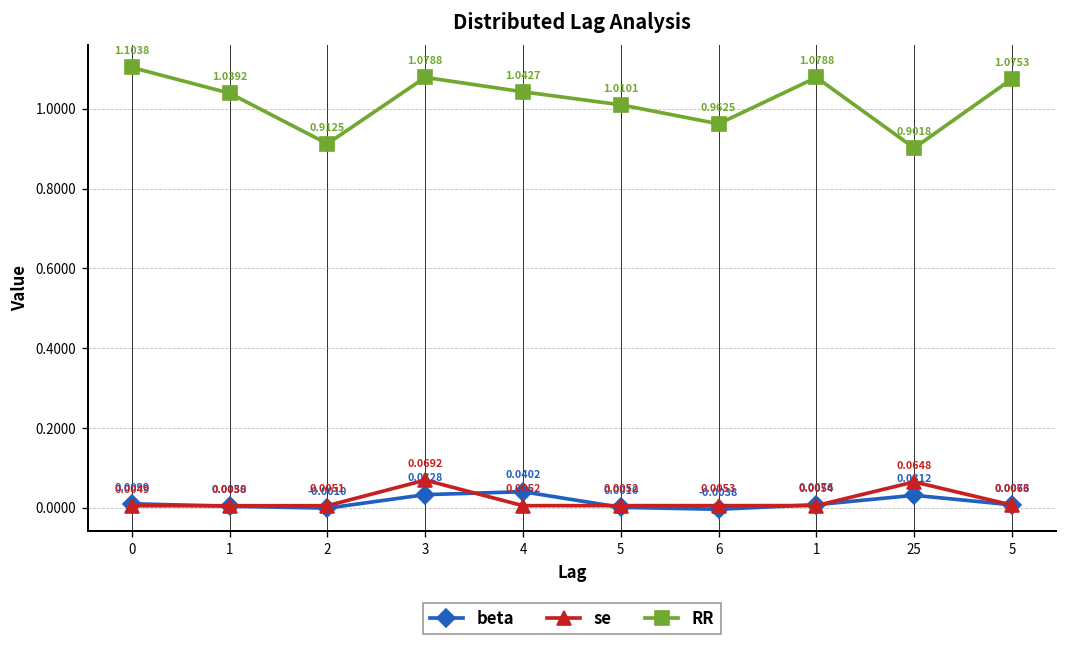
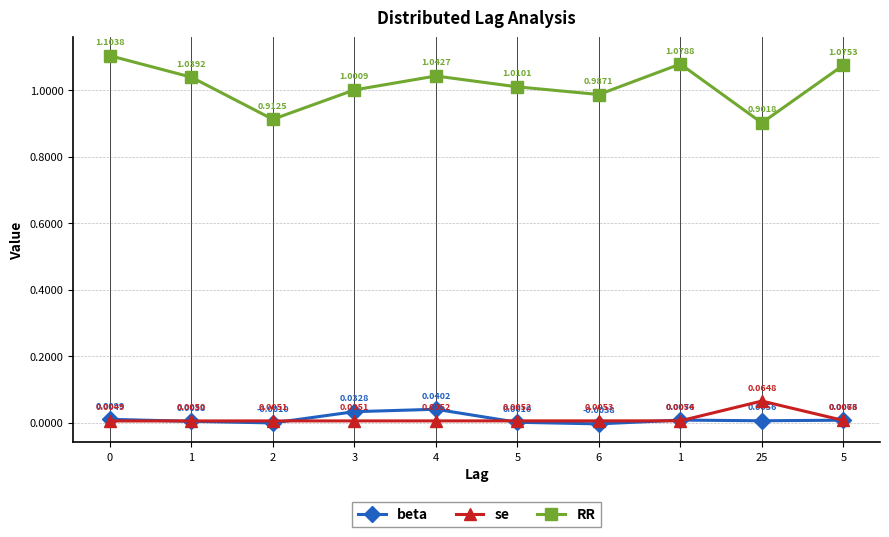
  {
    "beta": {
      "3": 0.0328,
      "4": 0.0402,
-     "25": 0.0312
+     "25": 0.0056
    },
    "se": {
-     "3": 0.0692,
+     "3": 0.0051,
      "25": 0.0648
    },
    "RR": {
      "0": 1.1038,
      "2": 0.9125,
-     "3": 1.0788,
+     "3": 1.0009,
      "4": 1.0427,
-     "6": 0.9625,
+     "6": 0.9871,
      "25": 0.9018
    }
  }
